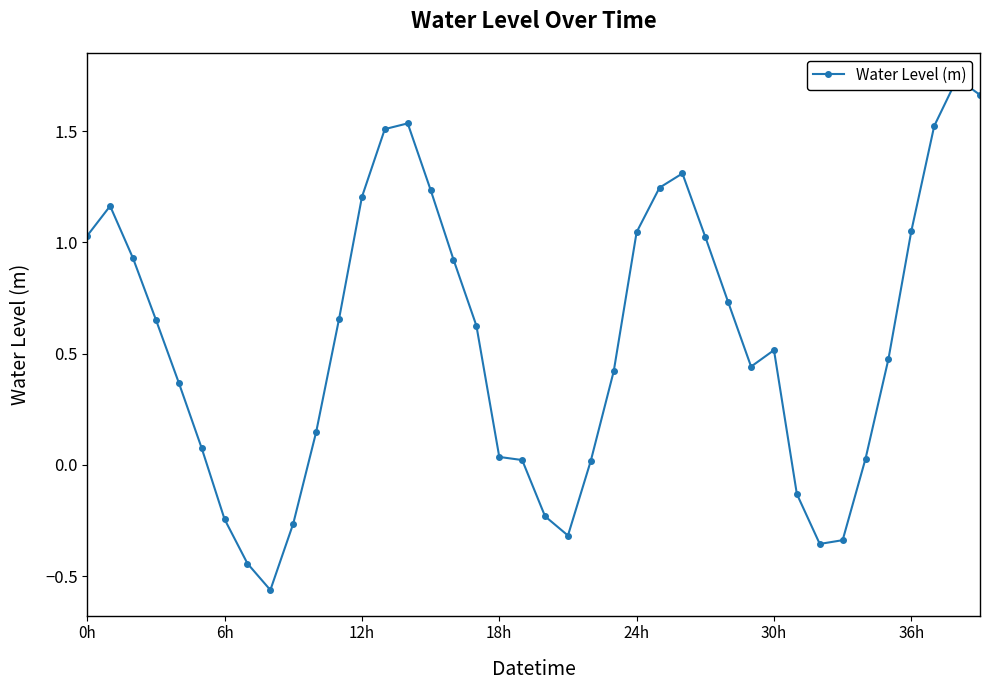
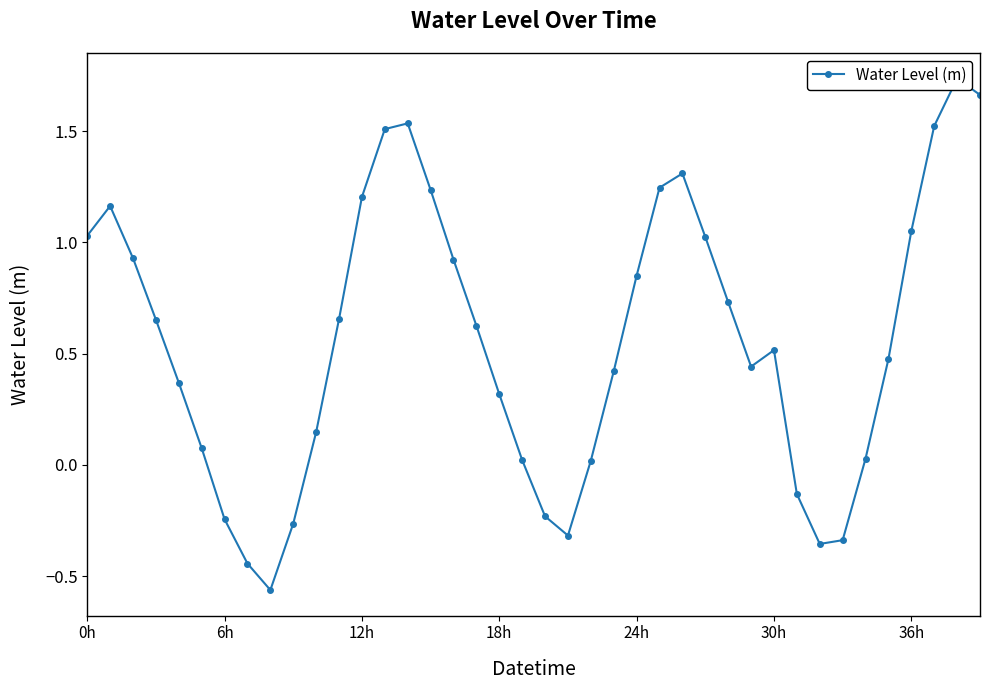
  {
    "0h": 1.03,
    "6h": -0.24,
    "12h": 1.20,
-   "18h": 0.04,
-   "24h": 1.05,
+   "18h": 0.32,
+   "24h": 0.85,
    "30h": 0.52,
    "36h": 1.05
  }
